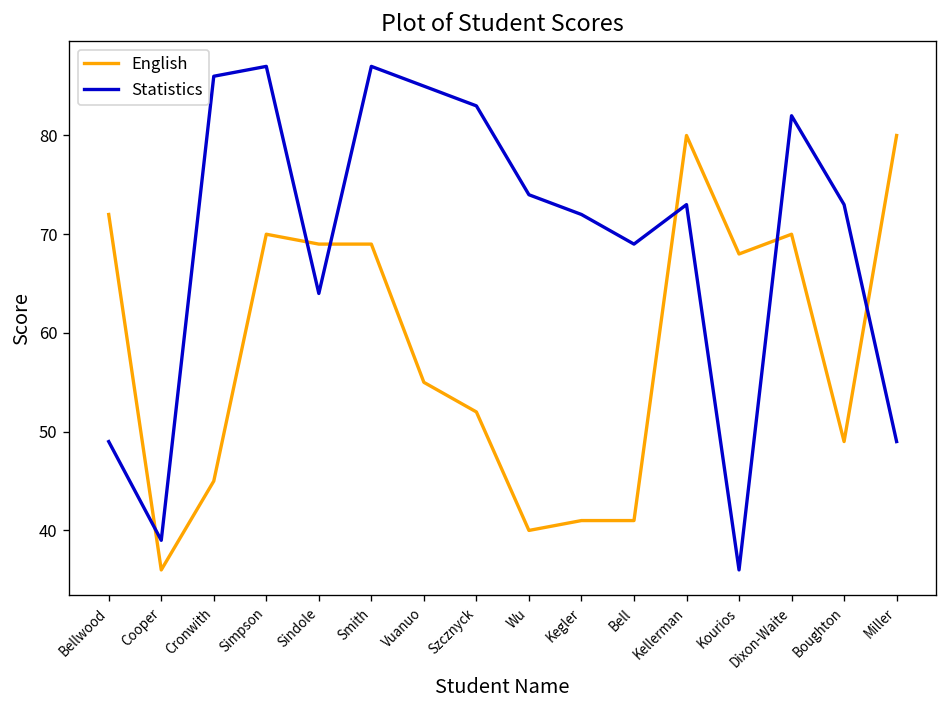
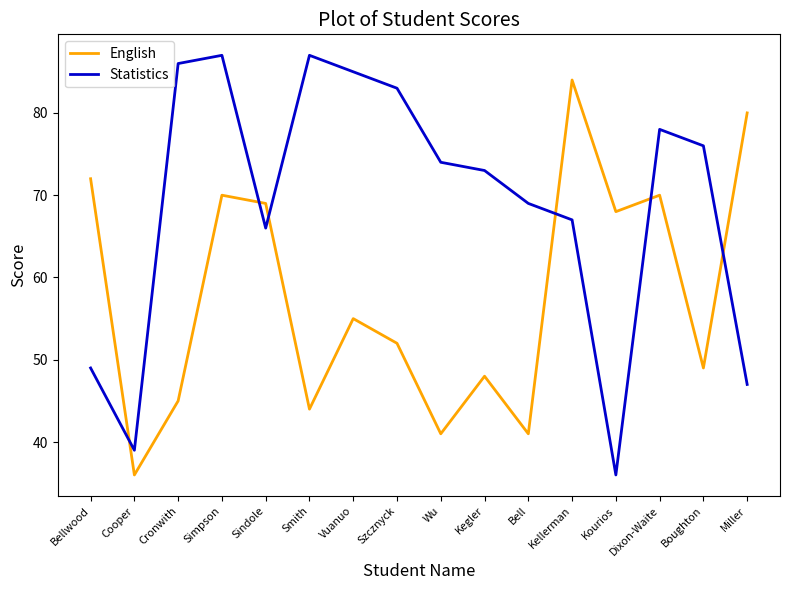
  {
    "English": {
      "Bellwood": 72,
      "Cooper": 36,
      "Cronwith": 45,
      "Simpson": 70,
      "Sindole": 69,
-     "Smith": 69,
+     "Smith": 44,
      "Vuanuo": 55,
      "Szcznyck": 52,
-     "Wu": 40,
-     "Kegler": 41,
+     "Wu": 41,
+     "Kegler": 48,
      "Bell": 41,
-     "Kellerman": 80,
+     "Kellerman": 84,
      "Kourios": 68,
      "Dixon-Waite": 70,
      "Boughton": 49,
      "Miller": 80
    },
    "Statistics": {
      "Bellwood": 49,
      "Cooper": 39,
      "Cronwith": 86,
      "Simpson": 87,
-     "Sindole": 64,
+     "Sindole": 66,
      "Smith": 87,
      "Vuanuo": 85,
      "Szcznyck": 83,
      "Wu": 74,
-     "Kegler": 72,
+     "Kegler": 73,
      "Bell": 69,
-     "Kellerman": 73,
+     "Kellerman": 67,
      "Kourios": 36,
-     "Dixon-Waite": 82,
-     "Boughton": 73,
-     "Miller": 49
+     "Dixon-Waite": 78,
+     "Boughton": 76,
+     "Miller": 47
    }
  }
